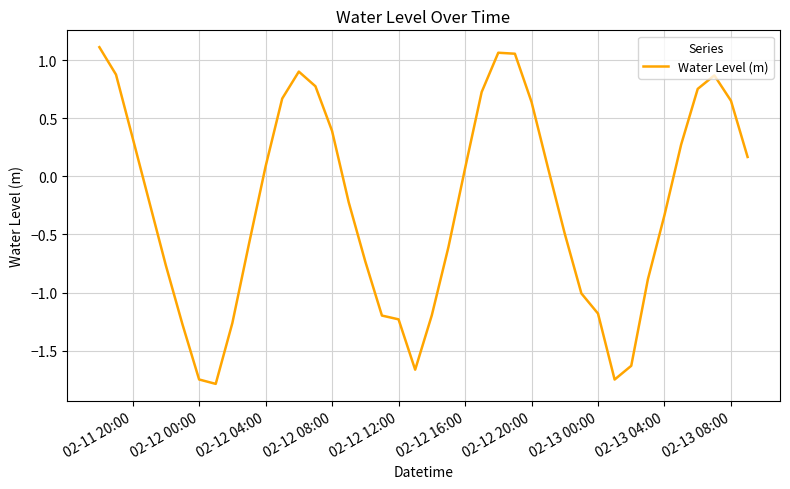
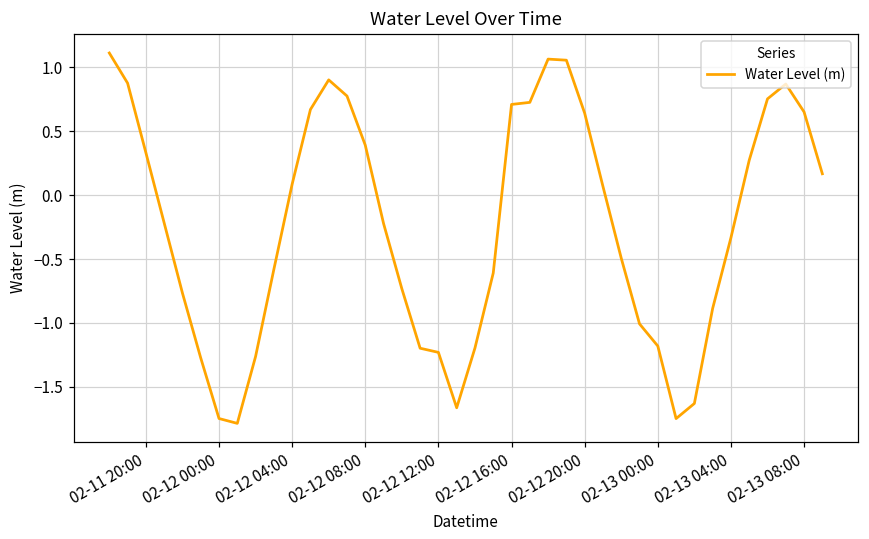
  {
    "02-11 20:00": 0.33,
    "02-12 00:00": -1.75,
    "02-12 04:00": 0.09,
    "02-12 08:00": 0.39,
    "02-12 12:00": -1.23,
-   "02-12 16:00": 0.07,
+   "02-12 16:00": 0.71,
    "02-12 20:00": 0.64,
    "02-13 00:00": -1.18,
    "02-13 04:00": -0.33,
    "02-13 08:00": 0.65
  }
